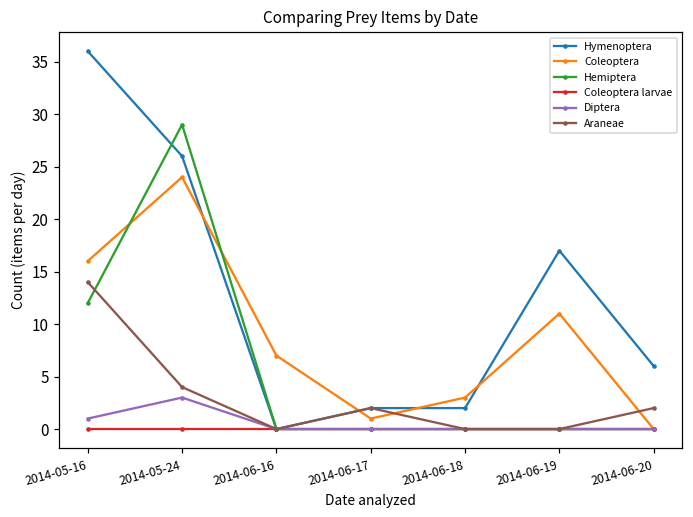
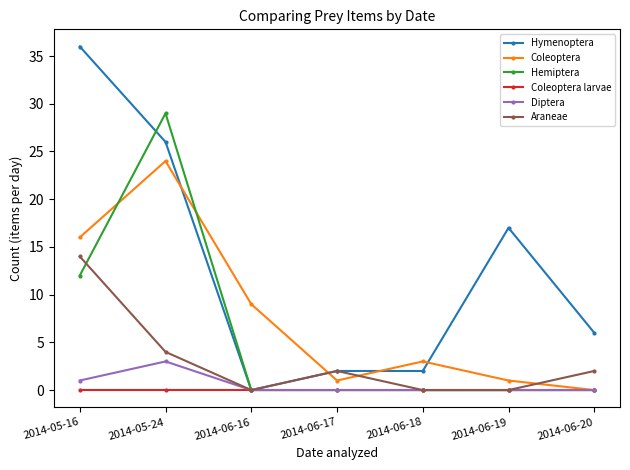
  {
    "Hymenoptera": {
      "2014-05-16": 36,
      "2014-05-24": 26,
      "2014-06-18": 2,
      "2014-06-19": 17,
      "2014-06-20": 6
    },
    "Coleoptera": {
      "2014-05-16": 16,
      "2014-05-24": 24,
-     "2014-06-16": 7,
+     "2014-06-16": 9,
      "2014-06-17": 1,
      "2014-06-18": 3,
-     "2014-06-19": 11
+     "2014-06-19": 1
    },
    "Hemiptera": {
      "2014-05-16": 12,
      "2014-05-24": 29
    },
    "Coleoptera larvae": {
      "2014-05-16": 0,
      "2014-05-24": 0
    },
    "Diptera": {
      "2014-05-16": 1,
      "2014-05-24": 3
    },
    "Araneae": {
      "2014-05-16": 14,
      "2014-05-24": 4,
      "2014-06-20": 2
    }
  }
